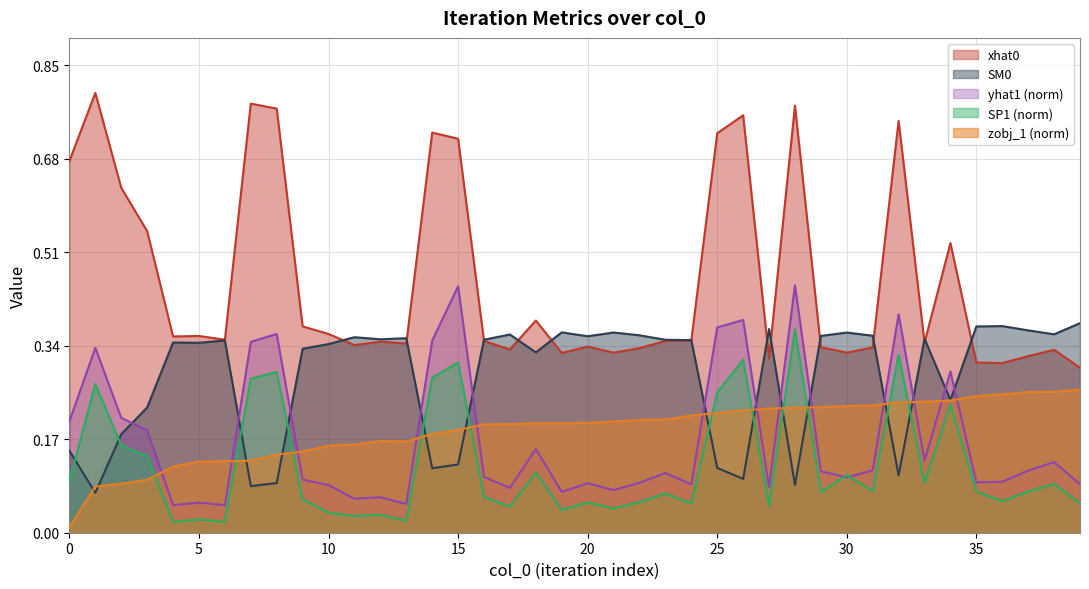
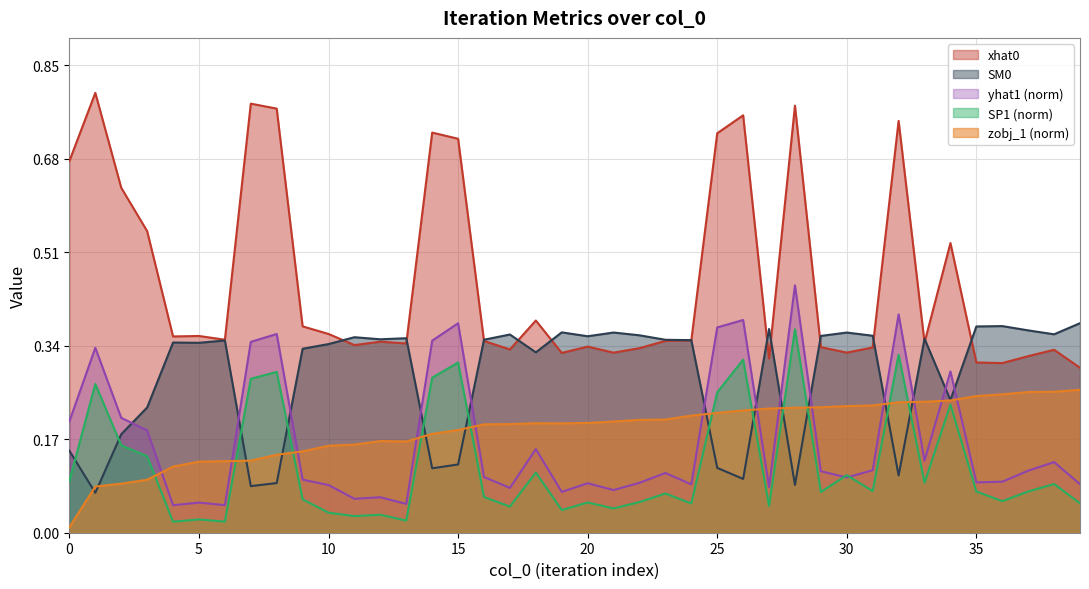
  {
    "SM0": {
      "0": 0.15,
      "5": 0.35,
      "10": 0.34,
      "15": 0.12,
      "20": 0.36,
      "25": 0.12,
      "30": 0.36,
      "35": 0.38
    },
    "yhat1 (norm)": {
      "0": 0.20,
      "5": 0.05,
      "10": 0.09,
-     "15": 0.45,
+     "15": 0.38,
      "20": 0.09,
      "25": 0.37,
      "35": 0.09
    },
    "SP1 (norm)": {
      "0": 0.09,
      "5": 0.02,
      "10": 0.04,
      "15": 0.31,
      "20": 0.06,
      "25": 0.26,
      "35": 0.07
    }
  }
